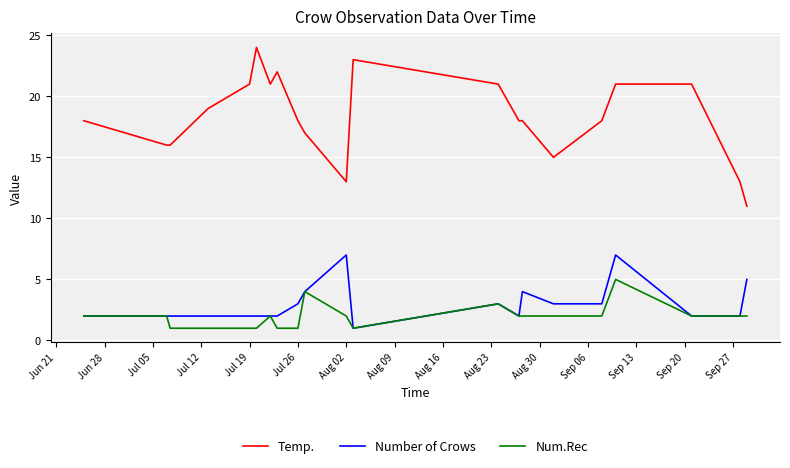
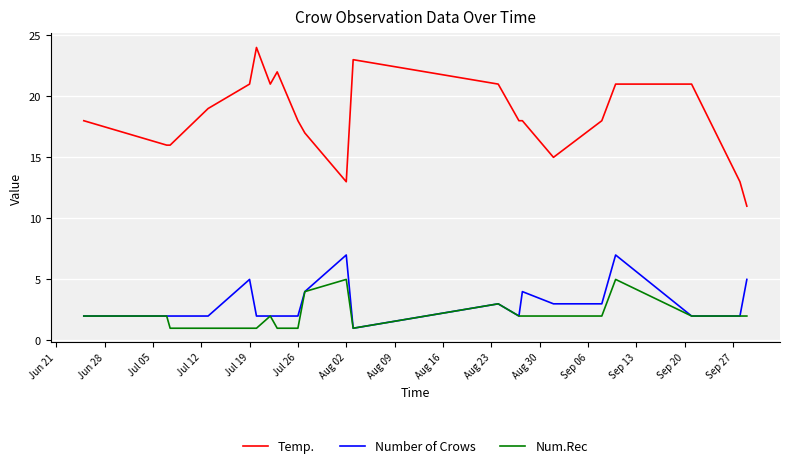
  {
    "Temp.": {
      "Jul 19": 21,
      "Jul 26": 18,
      "Aug 02": 13
    },
    "Number of Crows": {
-     "Jul 19": 2,
-     "Jul 26": 3,
+     "Jul 19": 5,
+     "Jul 26": 2,
      "Aug 02": 7
    },
    "Num.Rec": {
      "Jul 19": 1,
      "Jul 26": 1,
-     "Aug 02": 2
+     "Aug 02": 5
    }
  }
